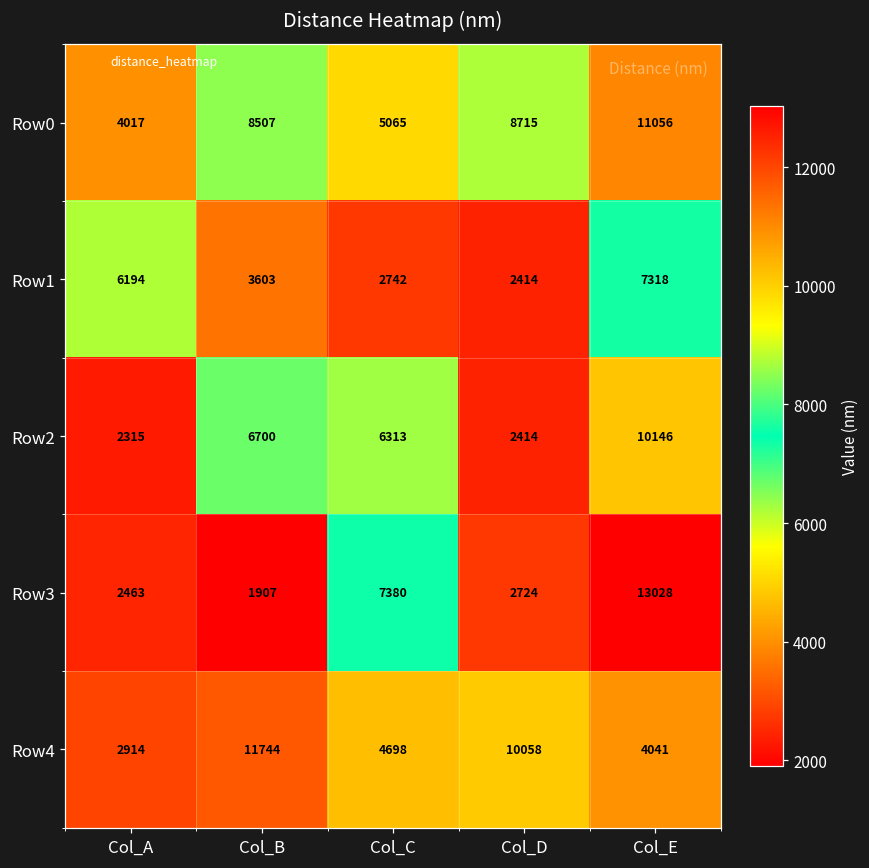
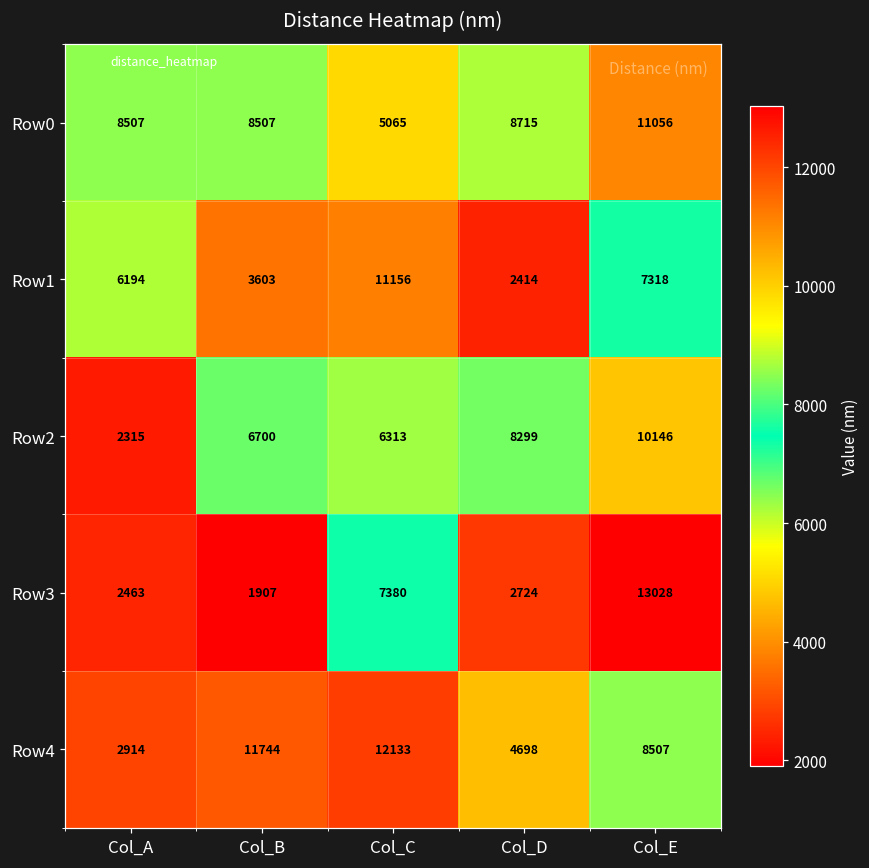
  {
    "Row0": {
-     "Col_A": 4017,
+     "Col_A": 8507,
      "Col_B": 8507,
      "Col_C": 5065,
      "Col_D": 8715
    },
    "Row1": {
      "Col_A": 6194,
      "Col_B": 3603,
-     "Col_C": 2742,
+     "Col_C": 11156,
      "Col_D": 2414,
      "Col_E": 7318
    },
    "Row2": {
      "Col_A": 2315,
      "Col_B": 6700,
      "Col_C": 6313,
-     "Col_D": 2414,
+     "Col_D": 8299,
      "Col_E": 10146
    },
    "Row3": {
      "Col_A": 2463,
      "Col_B": 1907,
      "Col_C": 7380,
      "Col_D": 2724,
      "Col_E": 13028
    },
    "Row4": {
      "Col_A": 2914,
      "Col_B": 11744,
-     "Col_C": 4698,
-     "Col_D": 10058,
-     "Col_E": 4041
+     "Col_C": 12133,
+     "Col_D": 4698,
+     "Col_E": 8507
    }
  }
